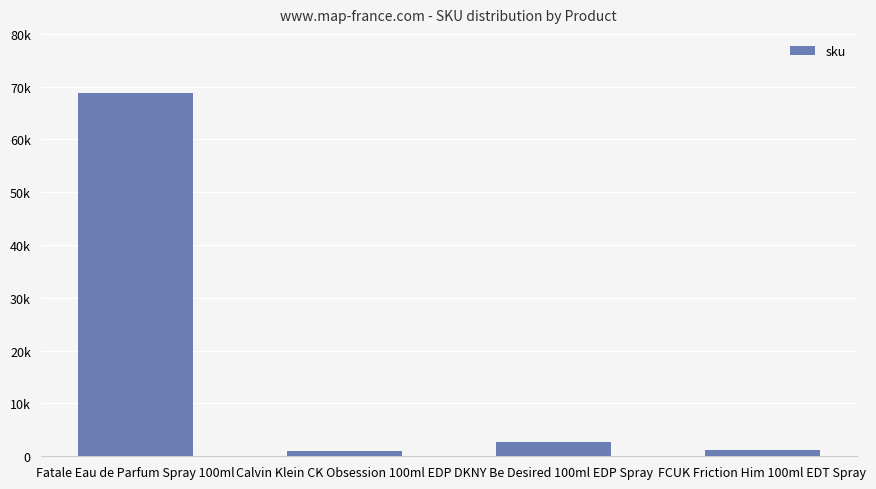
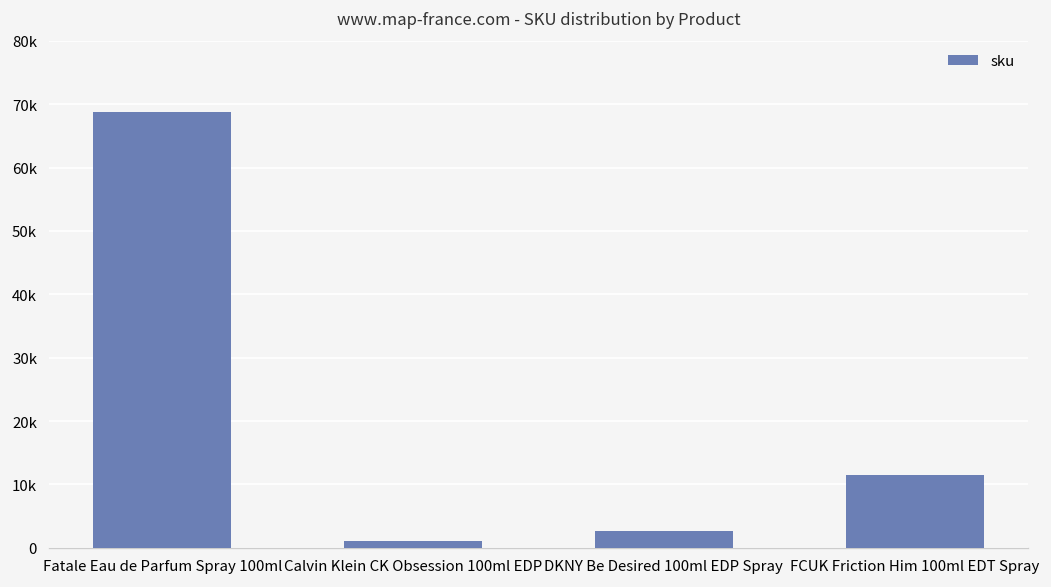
  {
    "Fatale Eau de Parfum Spray 100ml": 69000,
    "Calvin Klein CK Obsession 100ml EDP": 1000,
    "DKNY Be Desired 100ml EDP Spray": 3000,
-   "FCUK Friction Him 100ml EDT Spray": 1000
+   "FCUK Friction Him 100ml EDT Spray": 12000
  }
